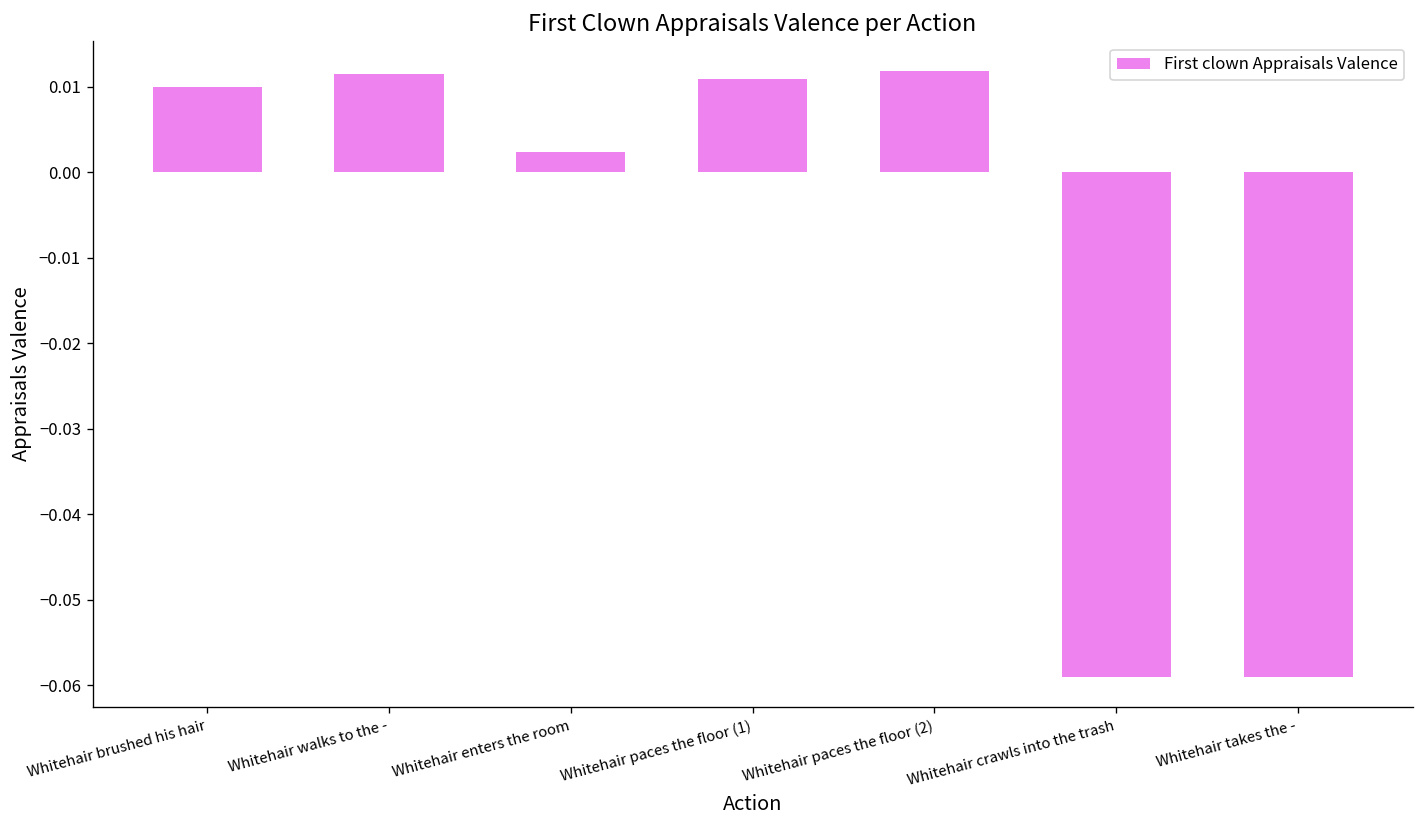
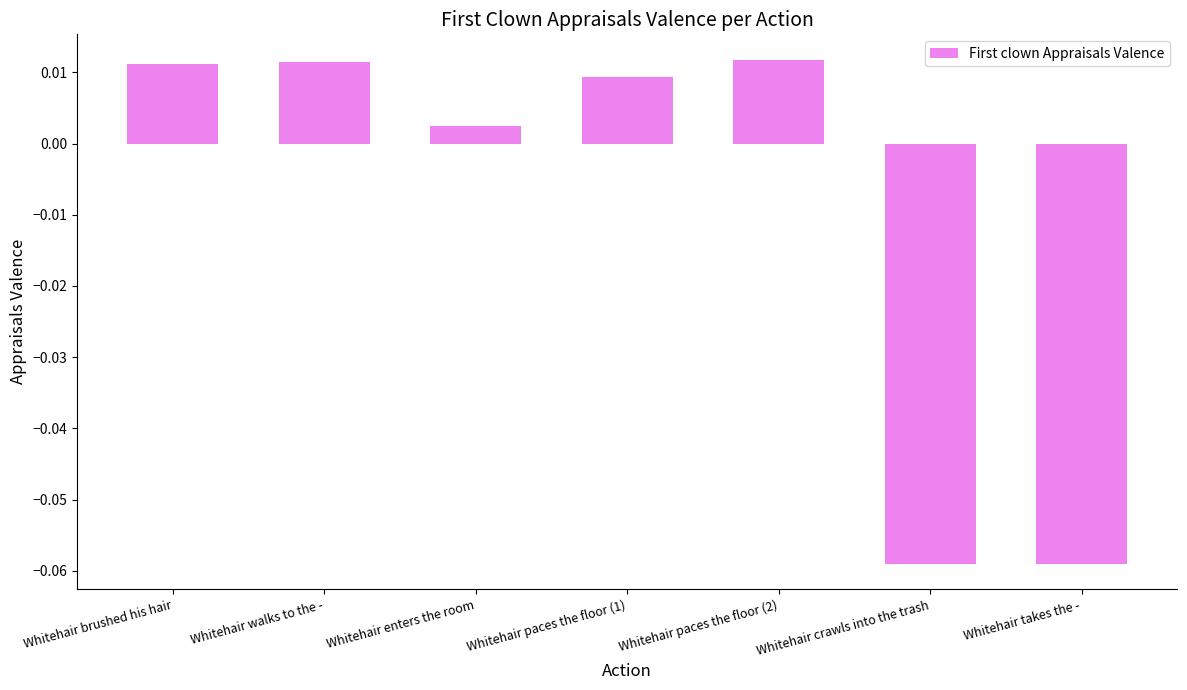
  {
-   "Whitehair brushed his hair": 0.010,
+   "Whitehair brushed his hair": 0.011,
    "Whitehair walks to the -": 0.011,
    "Whitehair enters the room": 0.002,
-   "Whitehair paces the floor (1)": 0.011,
+   "Whitehair paces the floor (1)": 0.009,
    "Whitehair paces the floor (2)": 0.012,
    "Whitehair crawls into the trash": -0.059,
    "Whitehair takes the -": -0.059
  }
